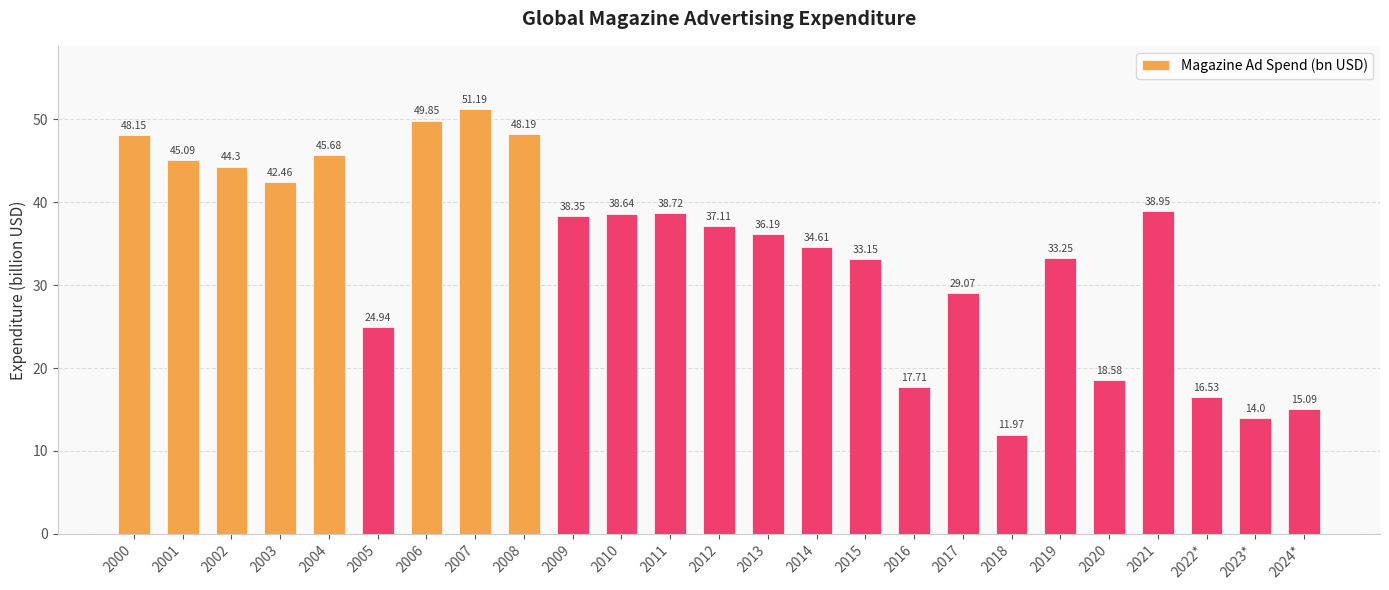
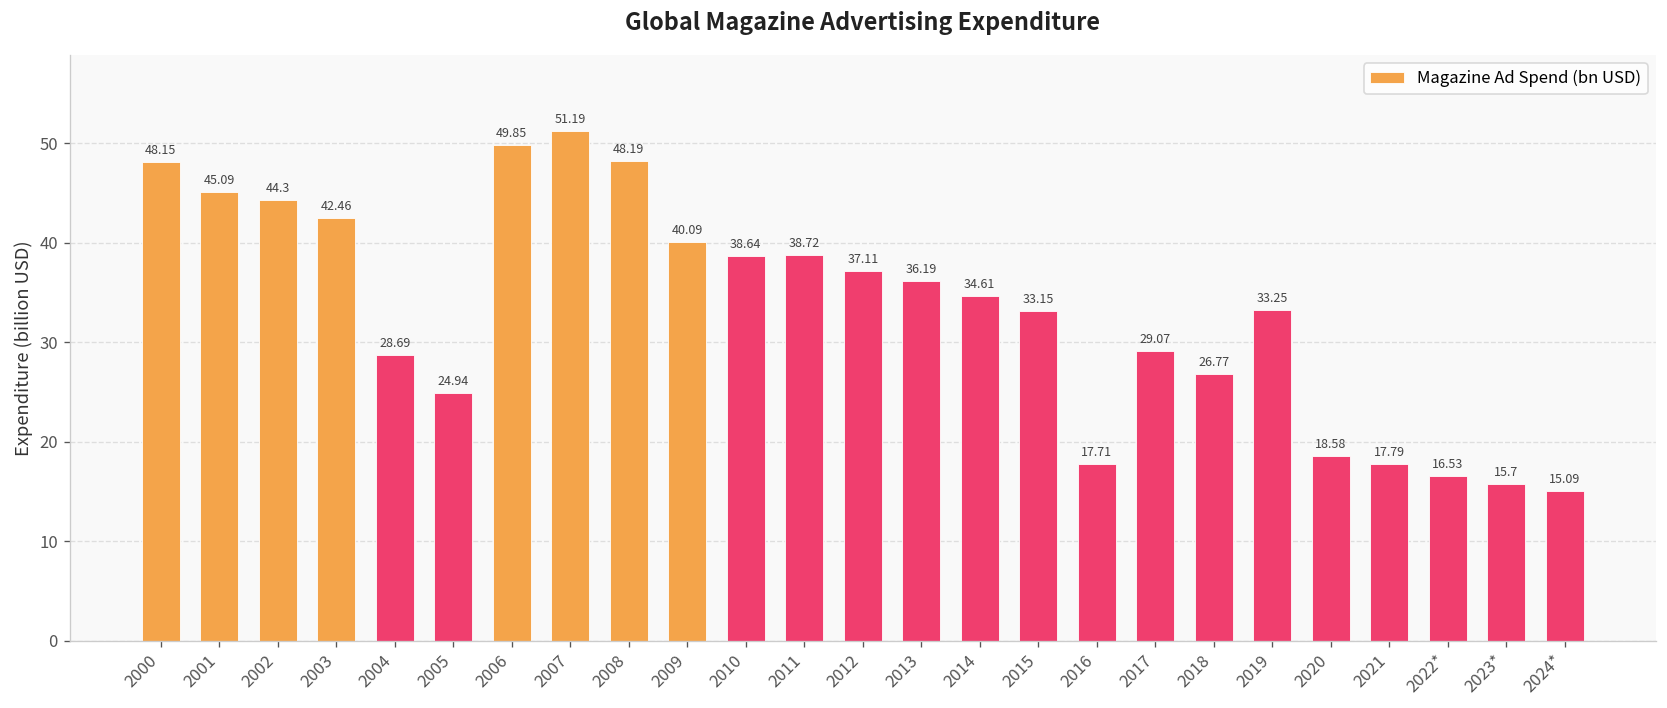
  {
    "2000": 48.15,
    "2001": 45.09,
    "2002": 44.3,
    "2003": 42.46,
-   "2004": 45.68,
+   "2004": 28.69,
    "2005": 24.94,
    "2006": 49.85,
    "2007": 51.19,
    "2008": 48.19,
-   "2009": 38.35,
+   "2009": 40.09,
    "2010": 38.64,
    "2011": 38.72,
    "2012": 37.11,
    "2013": 36.19,
    "2014": 34.61,
    "2015": 33.15,
    "2016": 17.71,
    "2017": 29.07,
-   "2018": 11.97,
+   "2018": 26.77,
    "2019": 33.25,
    "2020": 18.58,
-   "2021": 38.95,
+   "2021": 17.79,
    "2022*": 16.53,
-   "2023*": 14.0,
+   "2023*": 15.7,
    "2024*": 15.09
  }
